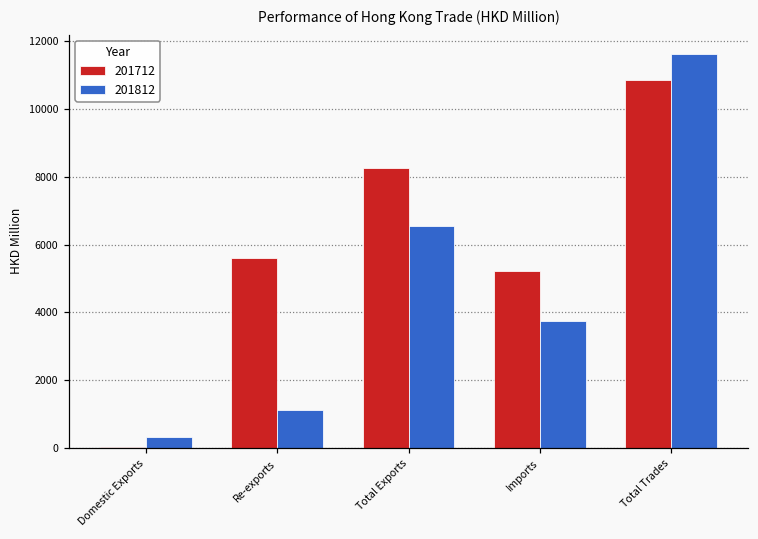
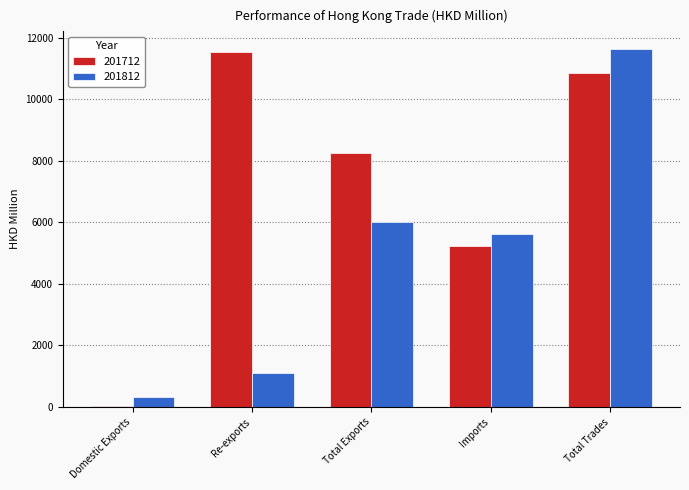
  {
    "201712": {
-     "Re-exports": 5600,
+     "Re-exports": 11500,
      "Total Exports": 8300,
      "Imports": 5200,
      "Total Trades": 10900
    },
    "201812": {
      "Domestic Exports": 300,
      "Re-exports": 1100,
-     "Total Exports": 6600,
-     "Imports": 3700,
+     "Total Exports": 6000,
+     "Imports": 5600,
      "Total Trades": 11600
    }
  }
